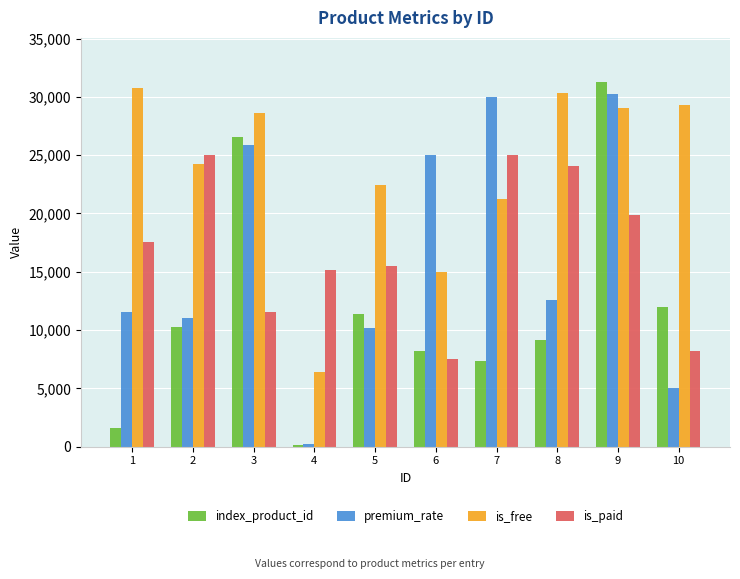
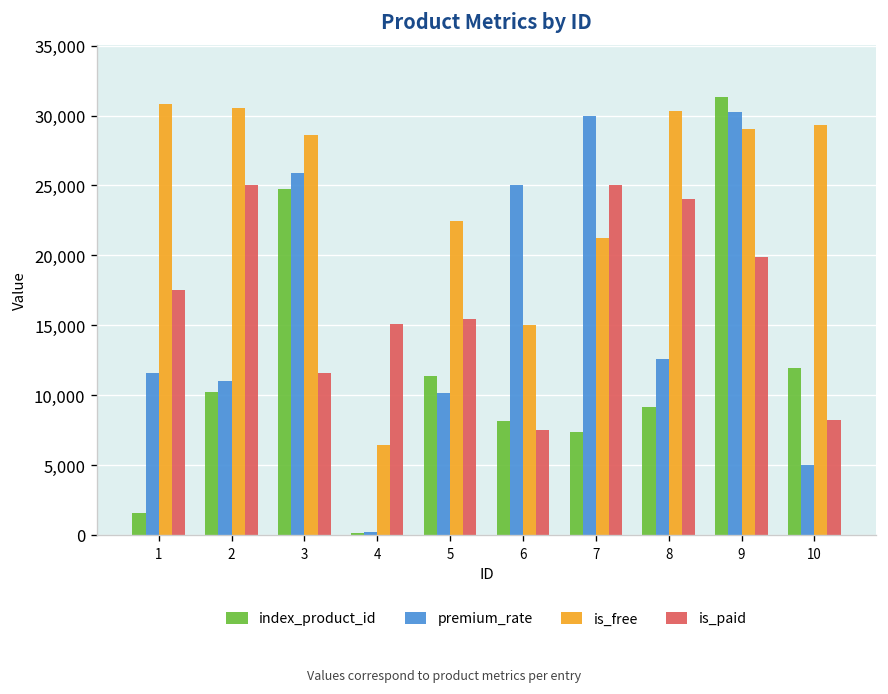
  {
    "index_product_id": {
      "1": "1,600",
      "2": "10,300",
-     "3": "26,500",
+     "3": "24,700",
      "5": "11,400",
      "6": "8,200",
      "7": "7,400",
      "8": "9,200",
      "9": "31,300",
      "10": "11,900"
    },
    "premium_rate": {
      "1": "11,600",
      "2": "11,000",
      "3": "25,900",
      "4": "200",
      "5": "10,100",
      "6": "25,000",
      "7": "30,000",
      "8": "12,600",
      "9": "30,200",
      "10": "5,000"
    },
    "is_free": {
      "1": "30,800",
-     "2": "24,300",
+     "2": "30,500",
      "3": "28,600",
      "4": "6,400",
      "5": "22,400",
      "6": "15,000",
      "7": "21,300",
      "8": "30,300",
      "9": "29,100",
      "10": "29,300"
    },
    "is_paid": {
      "1": "17,500",
      "2": "25,000",
      "3": "11,600",
      "4": "15,100",
      "5": "15,500",
      "6": "7,500",
      "7": "25,000",
      "8": "24,100",
      "9": "19,900",
      "10": "8,200"
    }
  }
